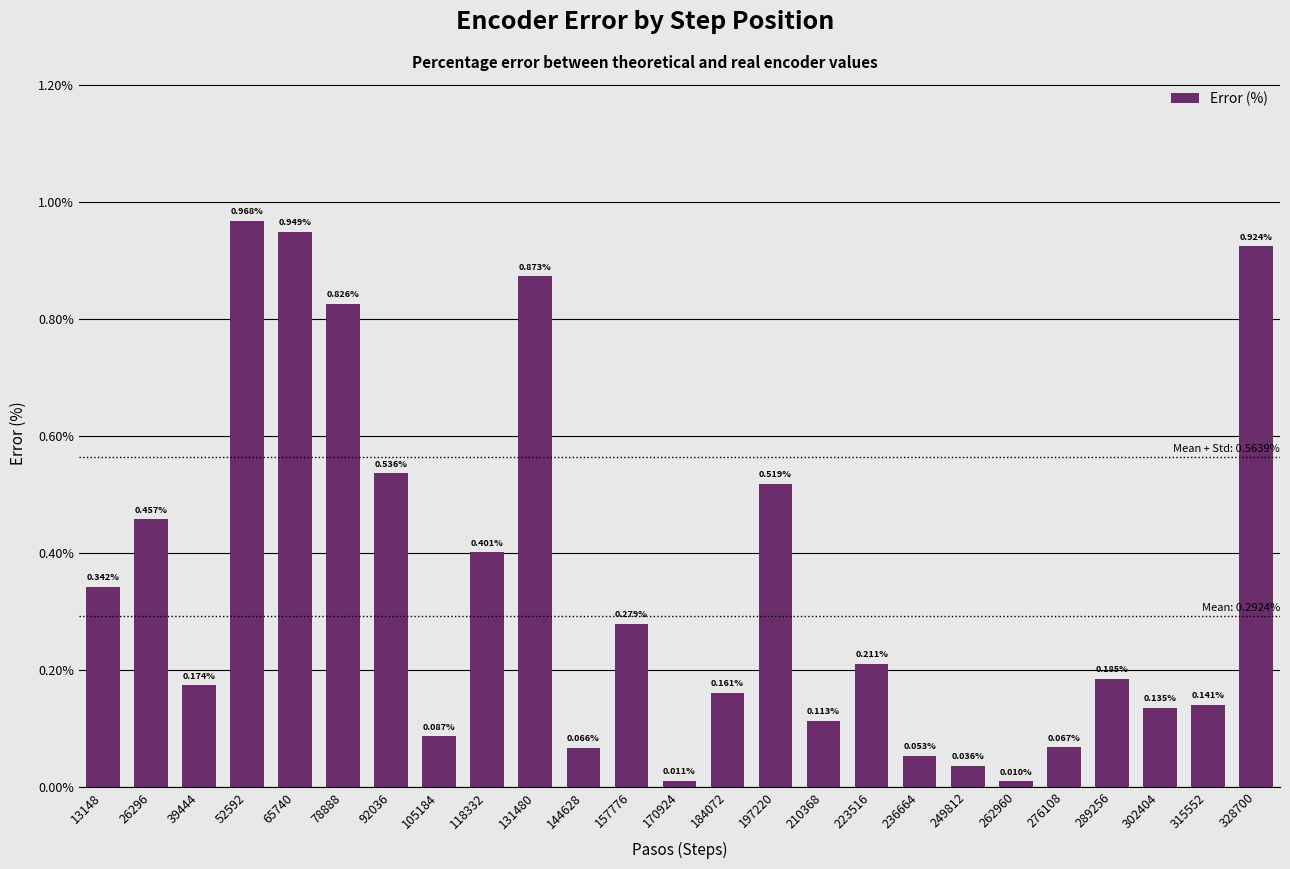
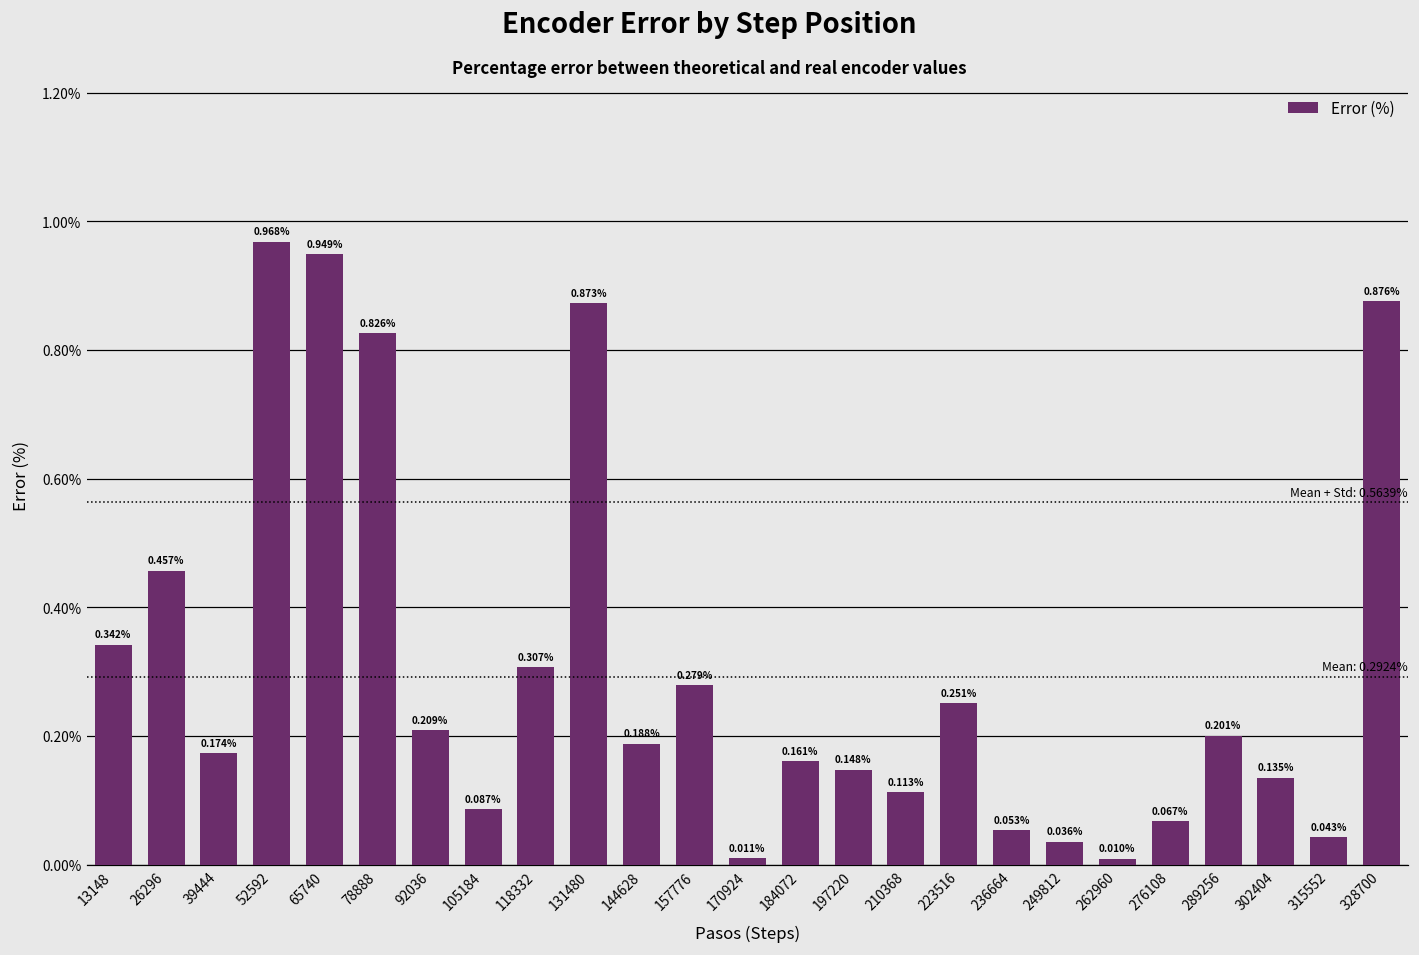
  {
    "13148": "0.342%",
    "26296": "0.457%",
    "39444": "0.174%",
    "52592": "0.968%",
    "65740": "0.949%",
    "78888": "0.826%",
-   "92036": "0.536%",
+   "92036": "0.209%",
    "105184": "0.087%",
-   "118332": "0.401%",
+   "118332": "0.307%",
    "131480": "0.873%",
-   "144628": "0.066%",
+   "144628": "0.188%",
    "157776": "0.279%",
    "170924": "0.011%",
    "184072": "0.161%",
-   "197220": "0.519%",
+   "197220": "0.148%",
    "210368": "0.113%",
-   "223516": "0.211%",
+   "223516": "0.251%",
    "236664": "0.053%",
    "249812": "0.036%",
    "262960": "0.010%",
    "276108": "0.067%",
-   "289256": "0.185%",
+   "289256": "0.201%",
    "302404": "0.135%",
-   "315552": "0.141%",
-   "328700": "0.924%"
+   "315552": "0.043%",
+   "328700": "0.876%"
  }
